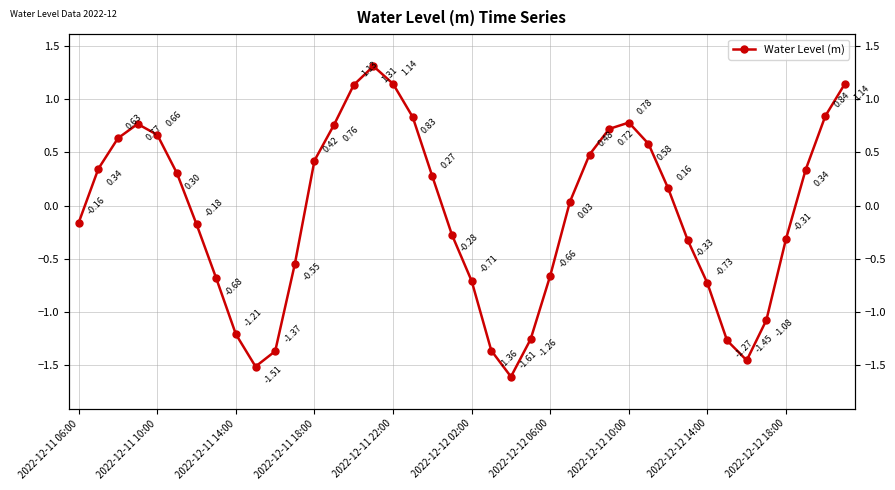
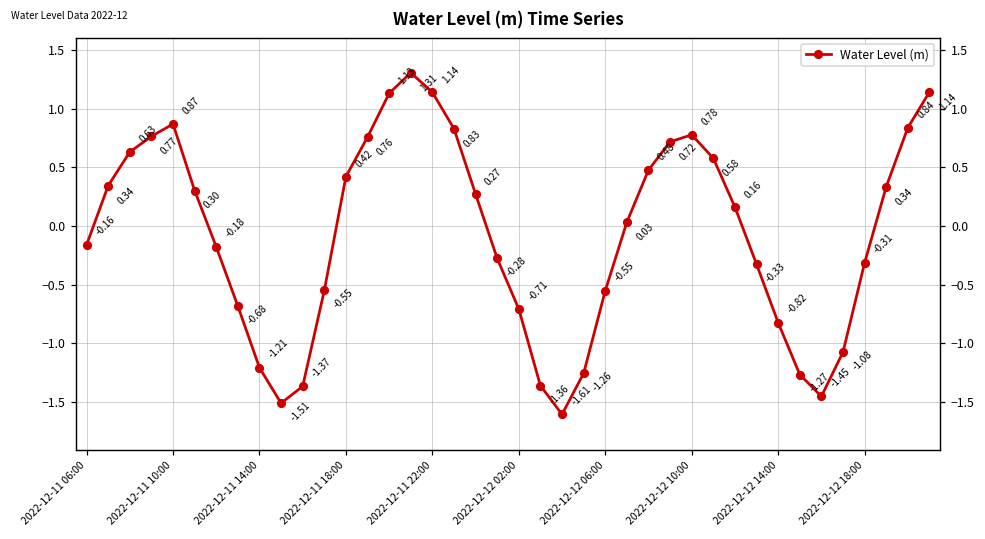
  {
    "2022-12-11 06:00": -0.16,
-   "2022-12-11 10:00": 0.66,
+   "2022-12-11 10:00": 0.87,
    "2022-12-11 14:00": -1.21,
    "2022-12-11 18:00": 0.42,
    "2022-12-11 22:00": 1.14,
    "2022-12-12 02:00": -0.71,
-   "2022-12-12 06:00": -0.66,
+   "2022-12-12 06:00": -0.55,
    "2022-12-12 10:00": 0.78,
-   "2022-12-12 14:00": -0.73,
+   "2022-12-12 14:00": -0.82,
    "2022-12-12 18:00": -0.31
  }
